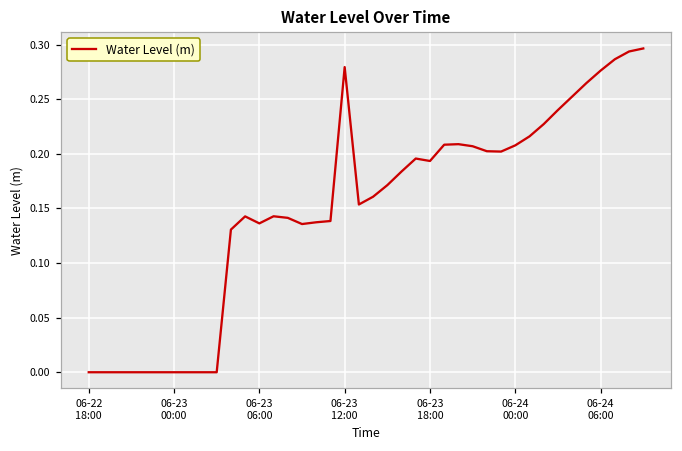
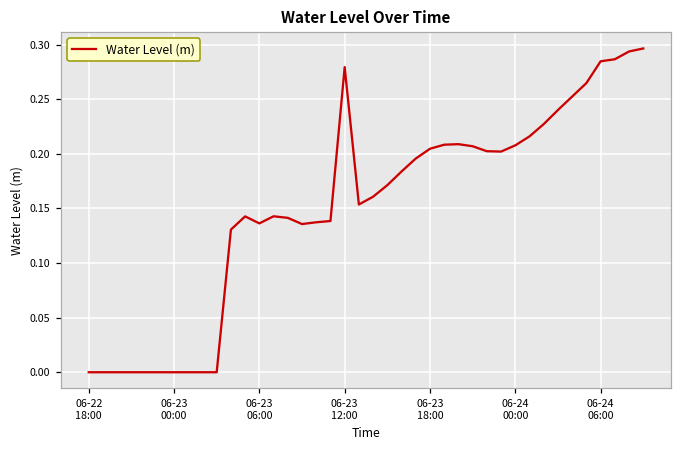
  {
    "06-22 18:00": 0.00,
    "06-23 00:00": 0.00,
    "06-23 06:00": 0.14,
    "06-23 12:00": 0.28,
-   "06-23 18:00": 0.19,
+   "06-23 18:00": 0.20,
    "06-24 00:00": 0.21,
-   "06-24 06:00": 0.276
+   "06-24 06:00": 0.285
  }
